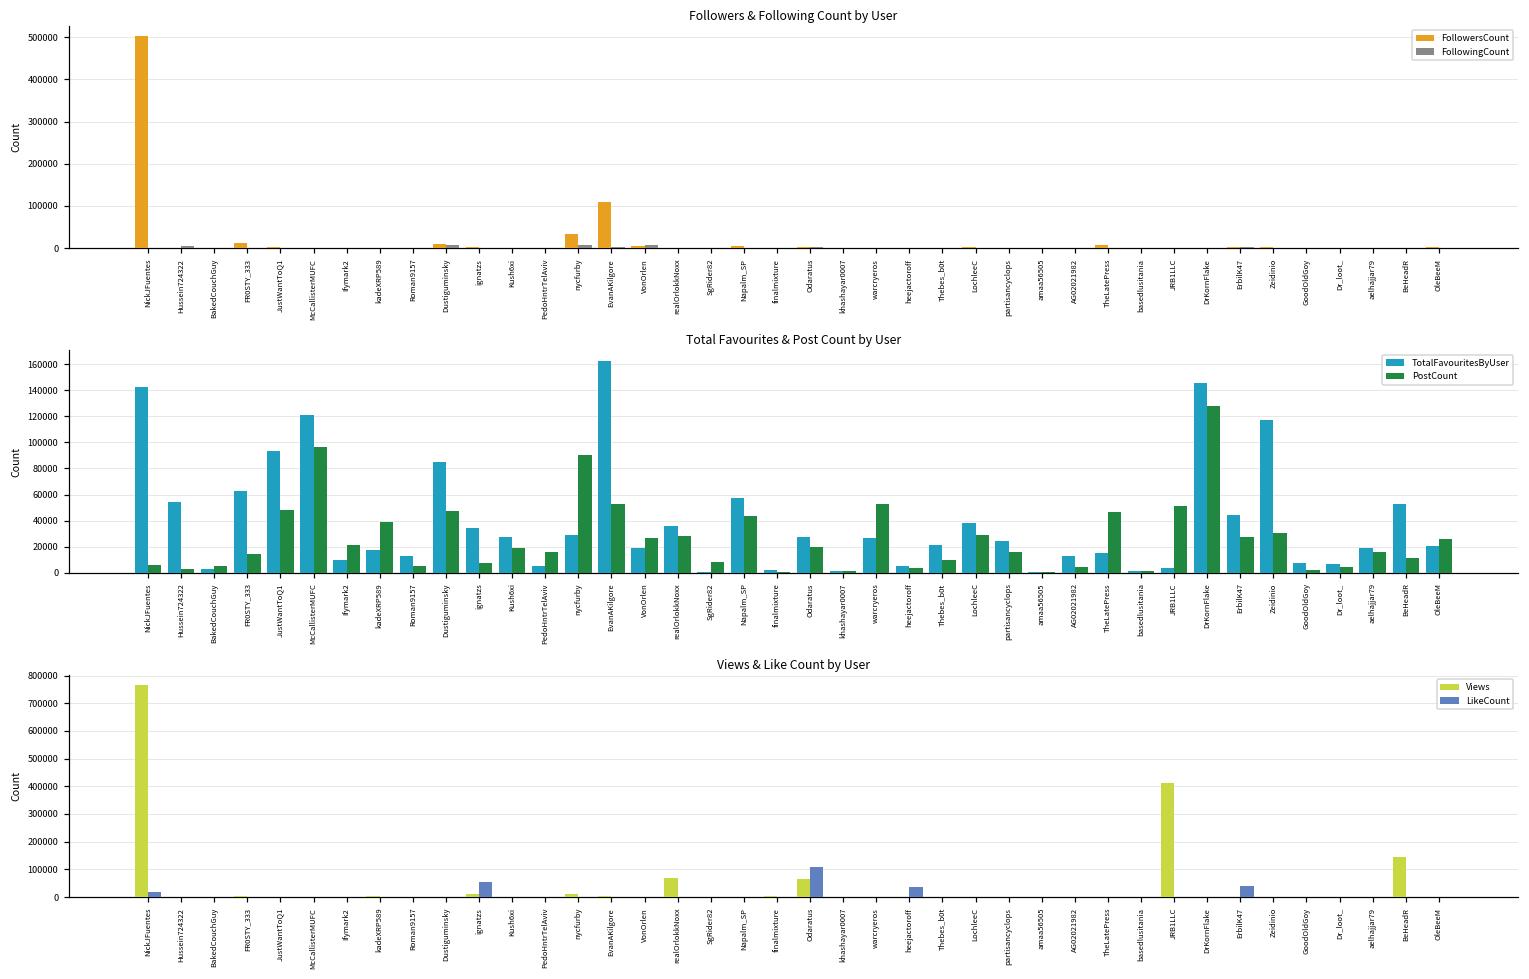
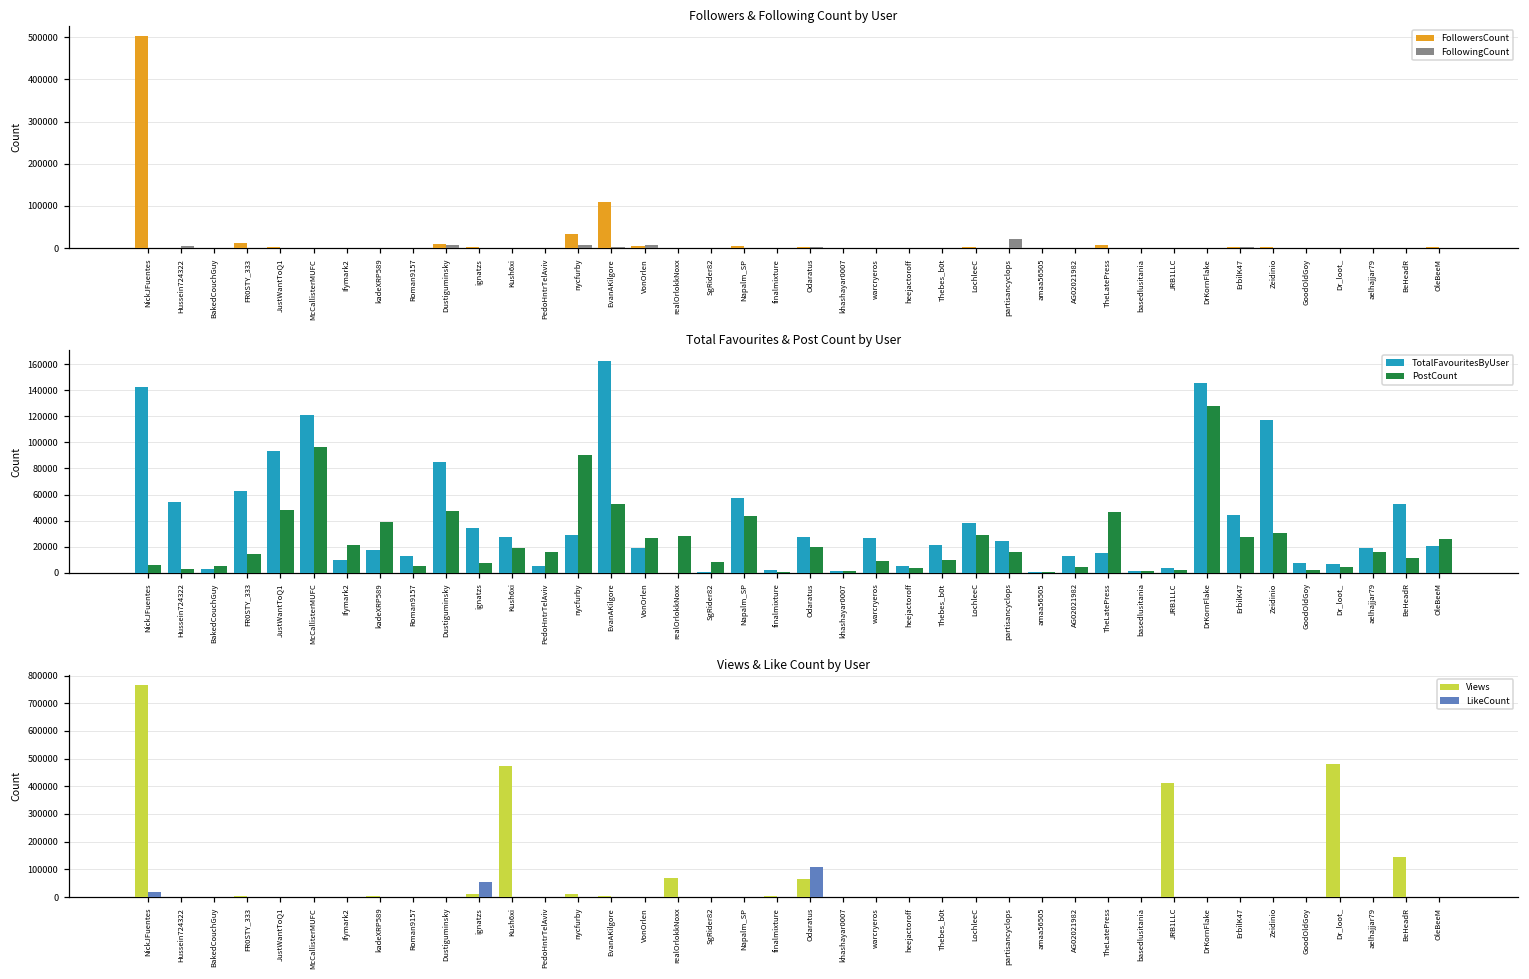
  {
    "Followers & Following Count by User": {
      "FollowersCount": {
        "NickJFuentes": 500000,
        "FR0STY_333": 10000,
        "Dustiguminsky": 10000,
        "nycfurby": 30000,
        "EvanAKilgore": 110000,
        "TheLatePress": 10000
      },
      "FollowingCount": {
        "Dustiguminsky": 10000,
        "nycfurby": 10000,
        "VonOrlen": 10000,
-       "partisancyclops": 0
+       "partisancyclops": 20000
      }
    },
    "Total Favourites & Post Count by User": {
      "TotalFavouritesByUser": {
        "NickJFuentes": 143000,
        "Hussein724322": 54000,
        "BakedCouchGuy": 2000,
        "FR0STY_333": 63000,
        "JustWantToQ1": 93000,
        "McCallisterMUFC": 121000,
        "Ifymark2": 10000,
        "kadeXRP589": 18000,
        "Roman9157": 13000,
        "Dustiguminsky": 85000,
        "ignatzs": 34000,
        "Kush6xi": 27000,
        "PedoHntrTelAviv": 5000,
        "nycfurby": 29000,
        "EvanAKilgore": 163000,
        "VonOrlen": 19000,
-       "realOrlokkNoxx": 36000,
+       "realOrlokkNoxx": 0,
        "Napalm_SP": 57000,
        "Odaratus": 27000,
        "warcryeros": 27000,
        "heejactoroff": 5000,
        "Thebes_b0t": 21000,
        "LochleeC": 38000,
        "partisancyclops": 24000,
        "AG02021982": 13000,
        "TheLatePress": 15000,
        "JRB1LLC": 4000,
        "DrKornFlake": 146000,
        "ErbilK47": 45000,
        "Zeidinio": 117000,
        "GoodOldGoy": 7000,
        "Dr_loot_": 7000,
        "aelhajjar79": 19000,
        "BeHeadR": 53000,
        "OleBeeM": 21000
      },
      "PostCount": {
        "NickJFuentes": 6000,
        "Hussein724322": 3000,
        "BakedCouchGuy": 5000,
        "FR0STY_333": 14000,
        "JustWantToQ1": 48000,
        "McCallisterMUFC": 97000,
        "Ifymark2": 21000,
        "kadeXRP589": 39000,
        "Roman9157": 5000,
        "Dustiguminsky": 47000,
        "ignatzs": 7000,
        "Kush6xi": 19000,
        "PedoHntrTelAviv": 16000,
        "nycfurby": 90000,
        "EvanAKilgore": 52000,
        "VonOrlen": 27000,
        "realOrlokkNoxx": 28000,
        "SgRider82": 8000,
        "Napalm_SP": 44000,
        "Odaratus": 19000,
-       "warcryeros": 53000,
+       "warcryeros": 9000,
        "heejactoroff": 3000,
        "Thebes_b0t": 10000,
        "LochleeC": 29000,
        "partisancyclops": 16000,
        "AG02021982": 4000,
        "TheLatePress": 47000,
-       "JRB1LLC": 51000,
+       "JRB1LLC": 2000,
        "DrKornFlake": 128000,
        "ErbilK47": 27000,
        "Zeidinio": 31000,
        "GoodOldGoy": 2000,
        "Dr_loot_": 4000,
        "aelhajjar79": 16000,
        "BeHeadR": 12000,
        "OleBeeM": 26000
      }
    },
    "Views & Like Count by User": {
      "Views": {
        "NickJFuentes": 760000,
        "ignatzs": 10000,
-       "Kush6xi": 0,
+       "Kush6xi": 470000,
        "realOrlokkNoxx": 70000,
        "Odaratus": 70000,
        "JRB1LLC": 410000,
-       "Dr_loot_": 0,
+       "Dr_loot_": 480000,
        "BeHeadR": 140000
      },
      "LikeCount": {
        "NickJFuentes": 20000,
        "Hussein724322": 0,
        "BakedCouchGuy": 0,
        "JustWantToQ1": 0,
        "Ifymark2": 0,
        "Roman9157": 0,
        "ignatzs": 60000,
        "SgRider82": 0,
        "finalmixture": 0,
        "Odaratus": 110000,
        "khashayar0007": 0,
-       "heejactoroff": 30000,
+       "heejactoroff": 0,
        "partisancyclops": 0,
        "amaa56505": 0,
        "AG02021982": 0,
        "basedlusitania": 0,
        "JRB1LLC": 0,
        "DrKornFlake": 0,
-       "ErbilK47": 40000,
+       "ErbilK47": 0,
        "Zeidinio": 0,
        "GoodOldGoy": 0,
        "Dr_loot_": 0,
        "aelhajjar79": 0,
        "BeHeadR": 0,
        "OleBeeM": 0
      }
    }
  }
